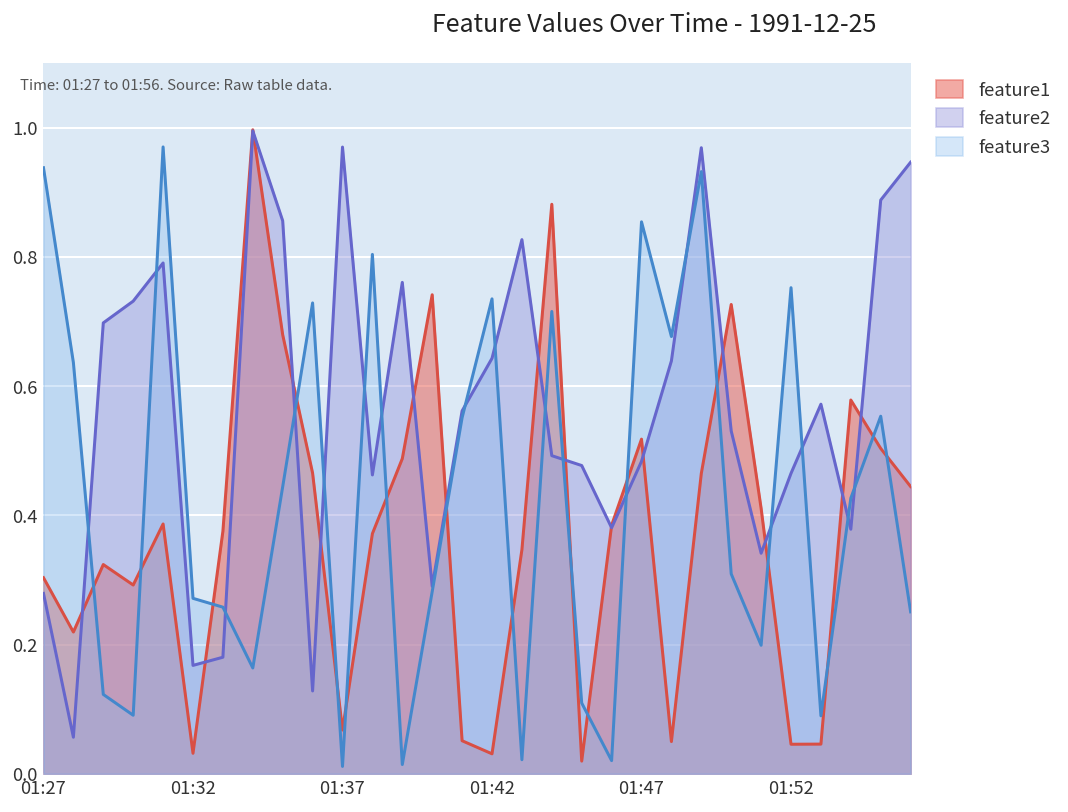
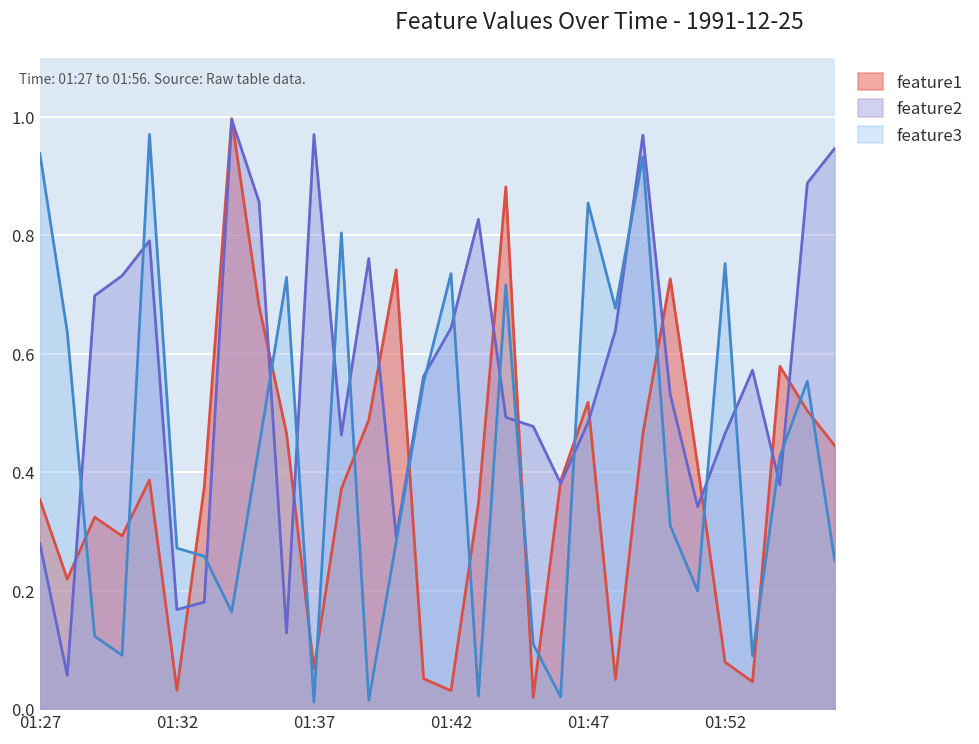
  {
    "feature1": {
-     "01:27": 0.30,
+     "01:27": 0.35,
      "01:32": 0.03,
      "01:37": 0.07,
      "01:42": 0.03,
      "01:47": 0.52,
-     "01:52": 0.05
+     "01:52": 0.08
    }
  }
